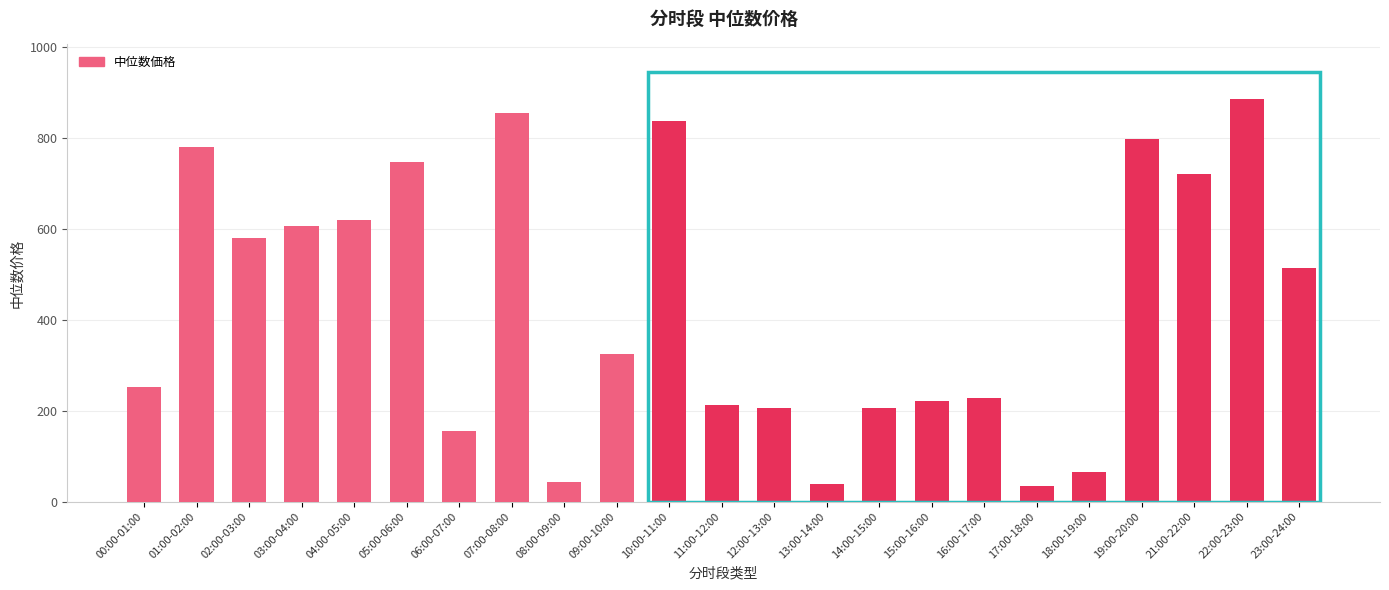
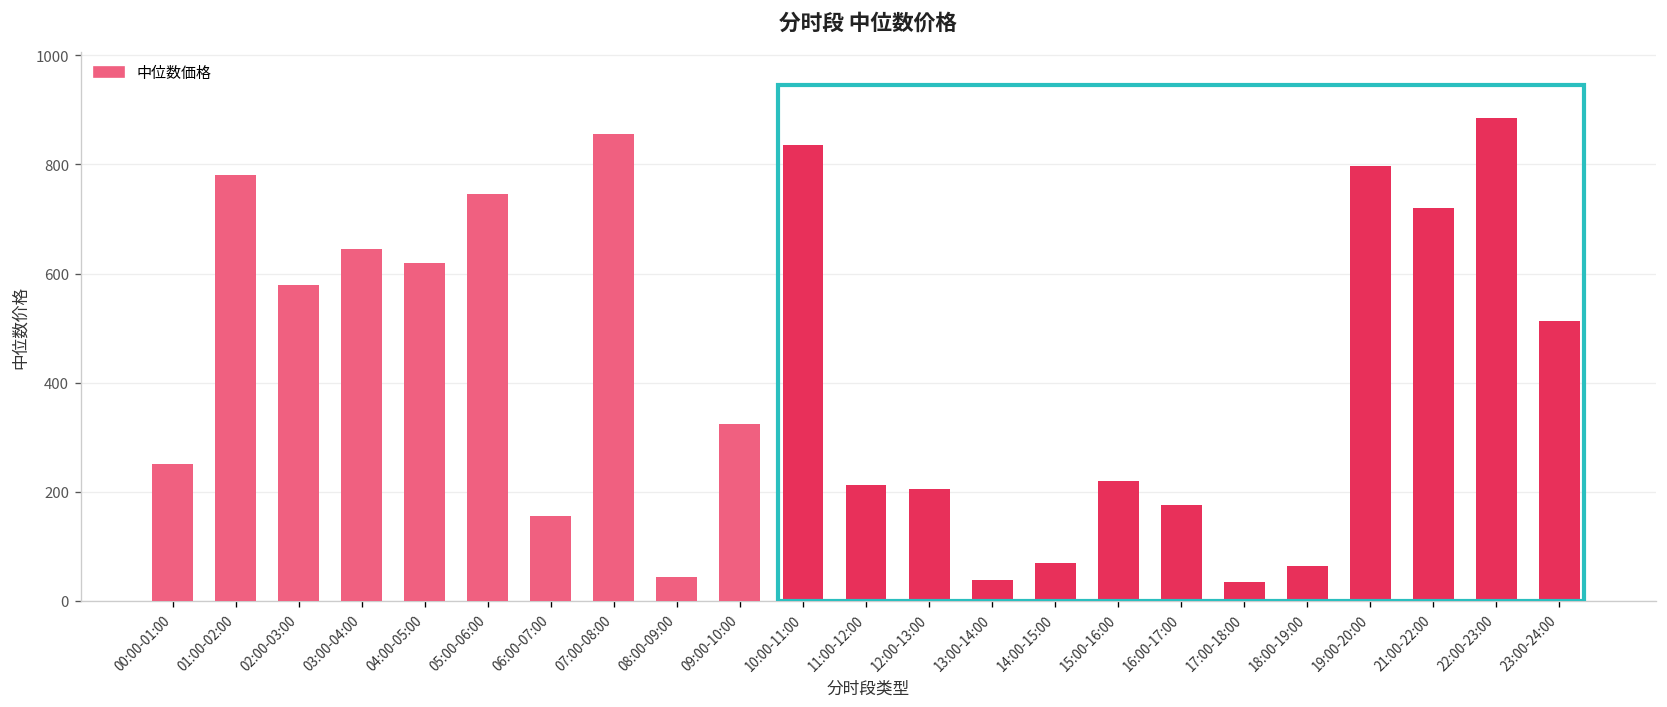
  {
    "00:00-01:00": 250,
    "01:00-02:00": 780,
    "02:00-03:00": 580,
-   "03:00-04:00": 610,
+   "03:00-04:00": 650,
    "04:00-05:00": 620,
    "05:00-06:00": 750,
    "06:00-07:00": 160,
    "07:00-08:00": 860,
    "08:00-09:00": 40,
    "09:00-10:00": 320,
    "10:00-11:00": 840,
    "11:00-12:00": 210,
    "12:00-13:00": 210,
    "13:00-14:00": 40,
-   "14:00-15:00": 200,
+   "14:00-15:00": 70,
    "15:00-16:00": 220,
-   "16:00-17:00": 230,
+   "16:00-17:00": 180,
    "17:00-18:00": 40,
    "18:00-19:00": 60,
    "19:00-20:00": 800,
    "21:00-22:00": 720,
    "22:00-23:00": 890,
    "23:00-24:00": 510
  }
